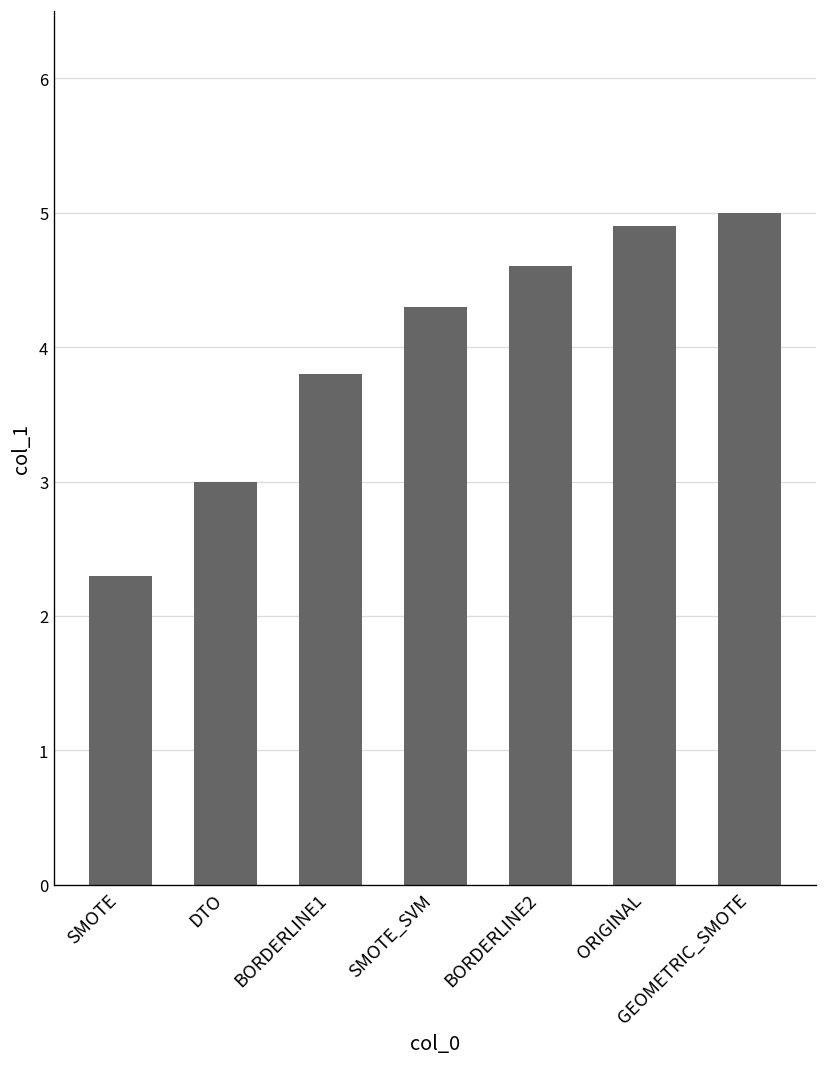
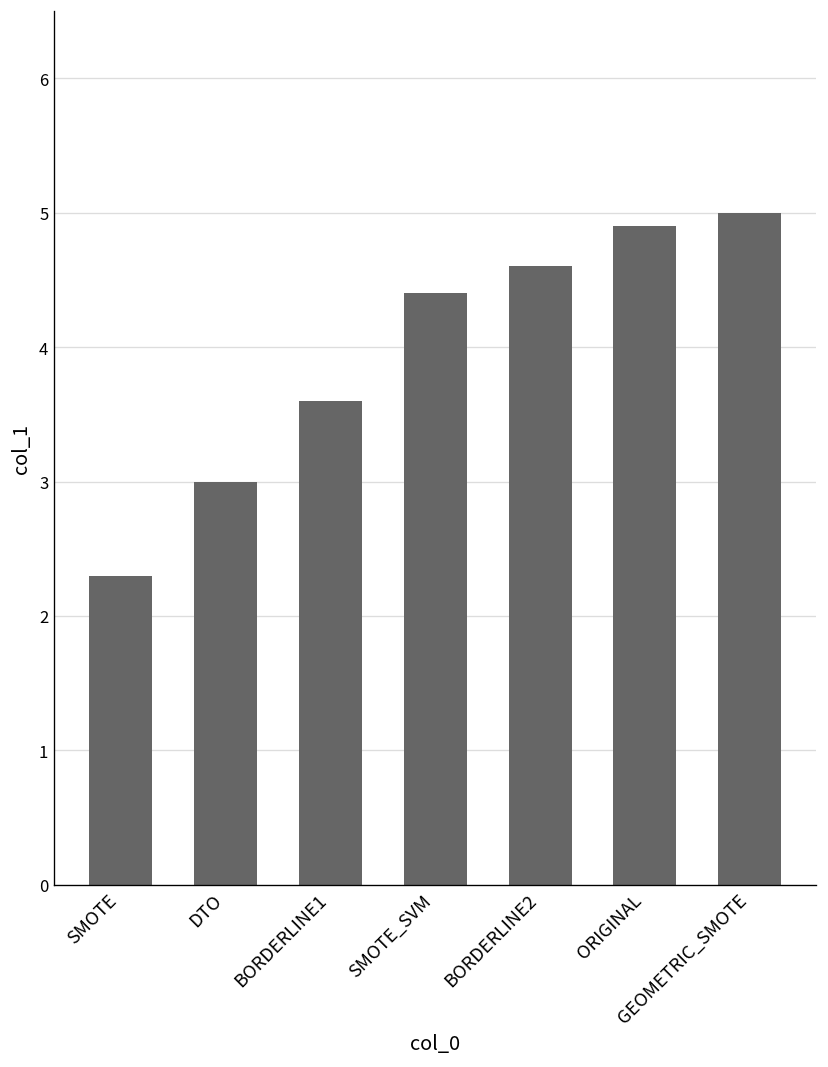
  {
    "SMOTE": 2.3,
    "DTO": 3.0,
-   "BORDERLINE1": 3.8,
-   "SMOTE_SVM": 4.3,
+   "BORDERLINE1": 3.6,
+   "SMOTE_SVM": 4.4,
    "BORDERLINE2": 4.6,
    "ORIGINAL": 4.9,
    "GEOMETRIC_SMOTE": 5.0
  }
